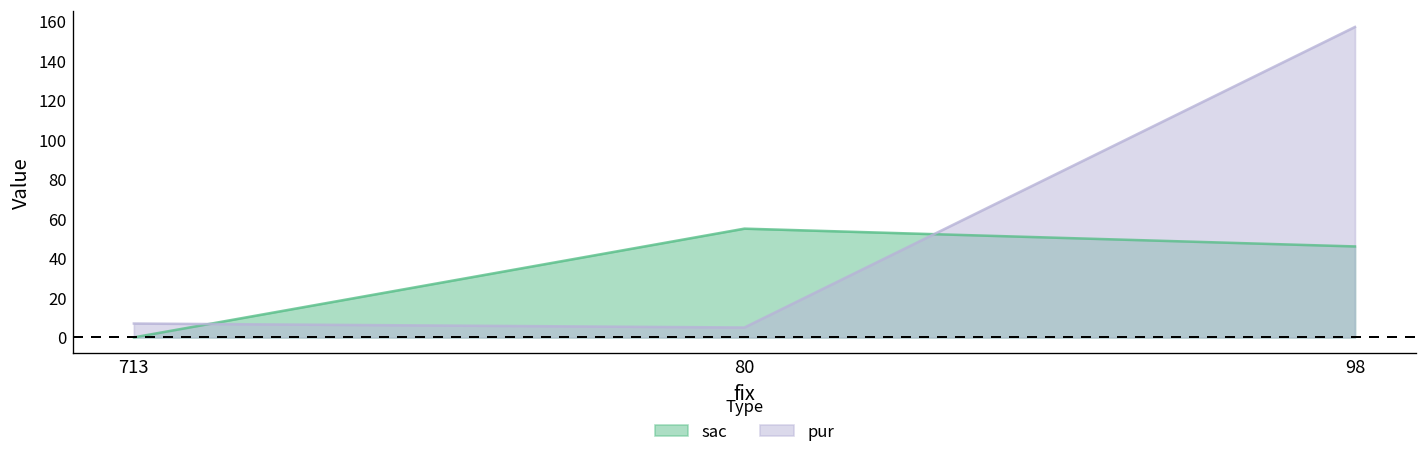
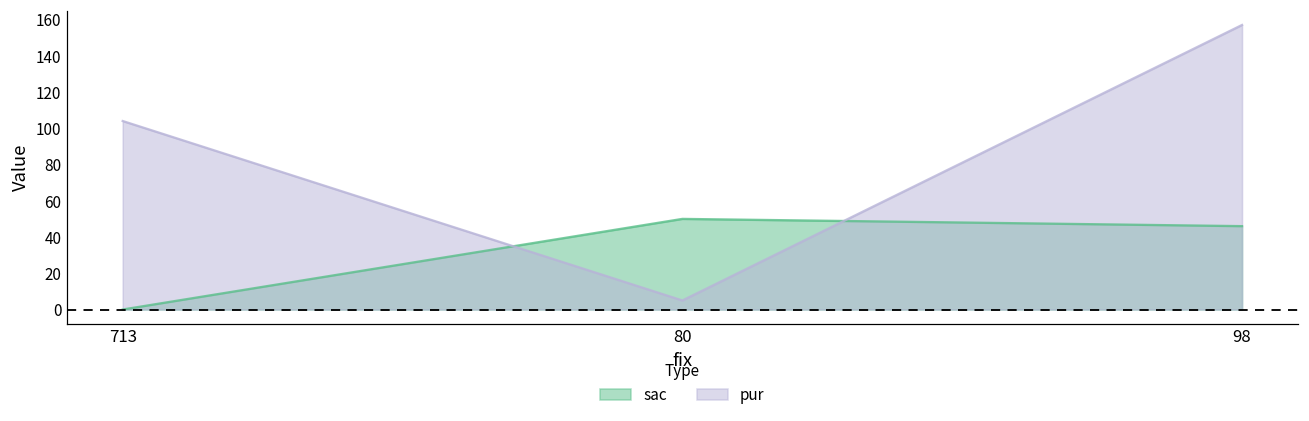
  {
    "sac": {
      "713": 0,
-     "80": 55,
+     "80": 50,
      "98": 46
    },
    "pur": {
-     "713": 7,
+     "713": 104,
      "80": 5,
      "98": 157
    }
  }
